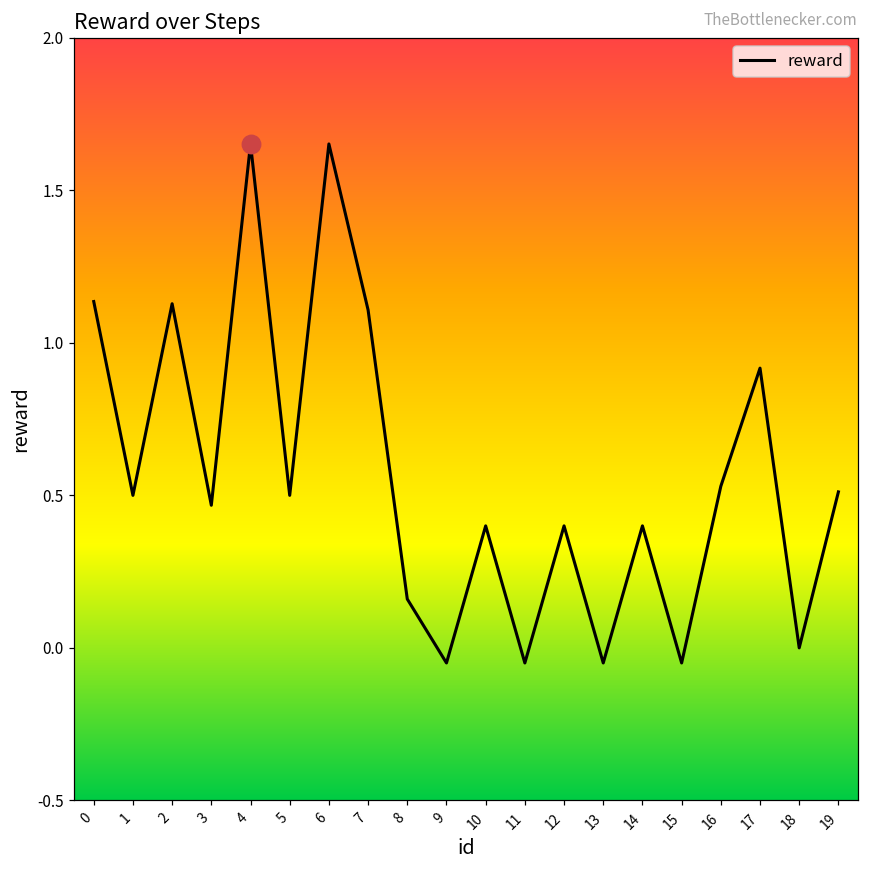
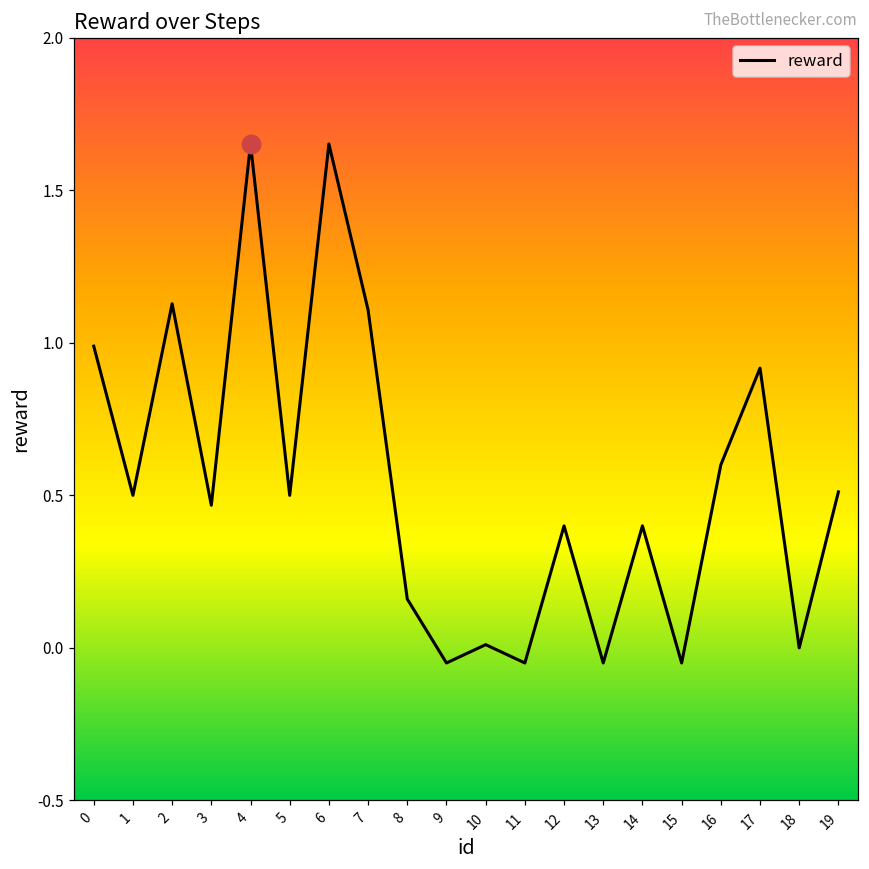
  {
    "reward": {
-     "0": 1.14,
+     "0": 0.99,
      "1": 0.50,
      "2": 1.13,
      "3": 0.47,
      "5": 0.50,
      "6": 1.65,
      "7": 1.11,
      "8": 0.16,
      "9": -0.05,
-     "10": 0.40,
+     "10": 0.01,
      "11": -0.05,
      "12": 0.40,
      "13": -0.05,
      "14": 0.40,
      "15": -0.05,
-     "16": 0.53,
+     "16": 0.60,
      "17": 0.92,
      "18": 0.00,
      "19": 0.51
    }
  }
